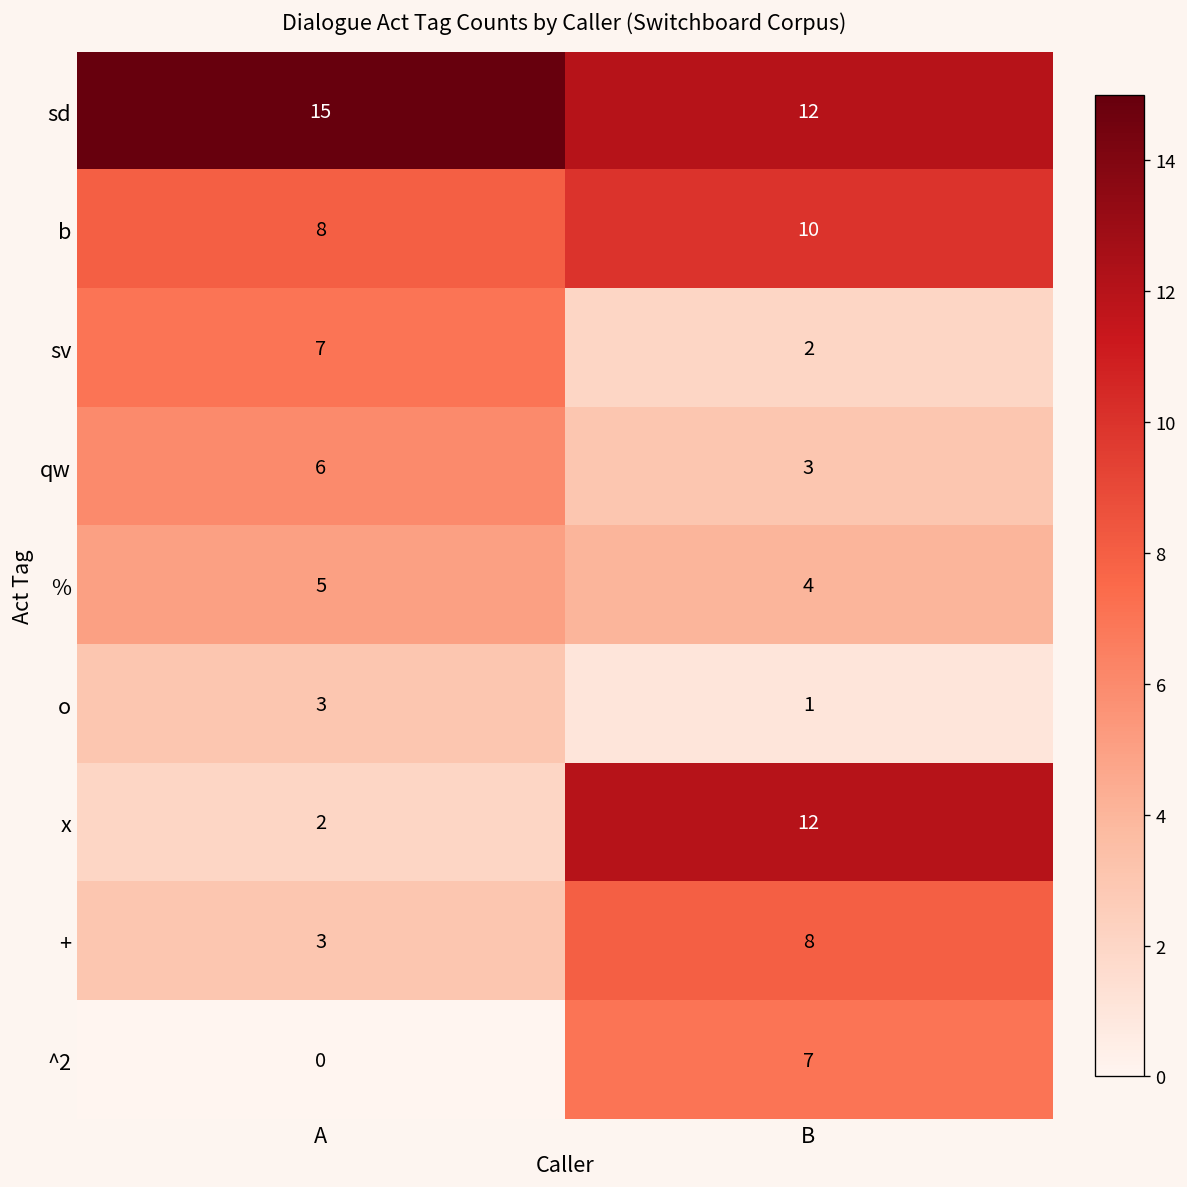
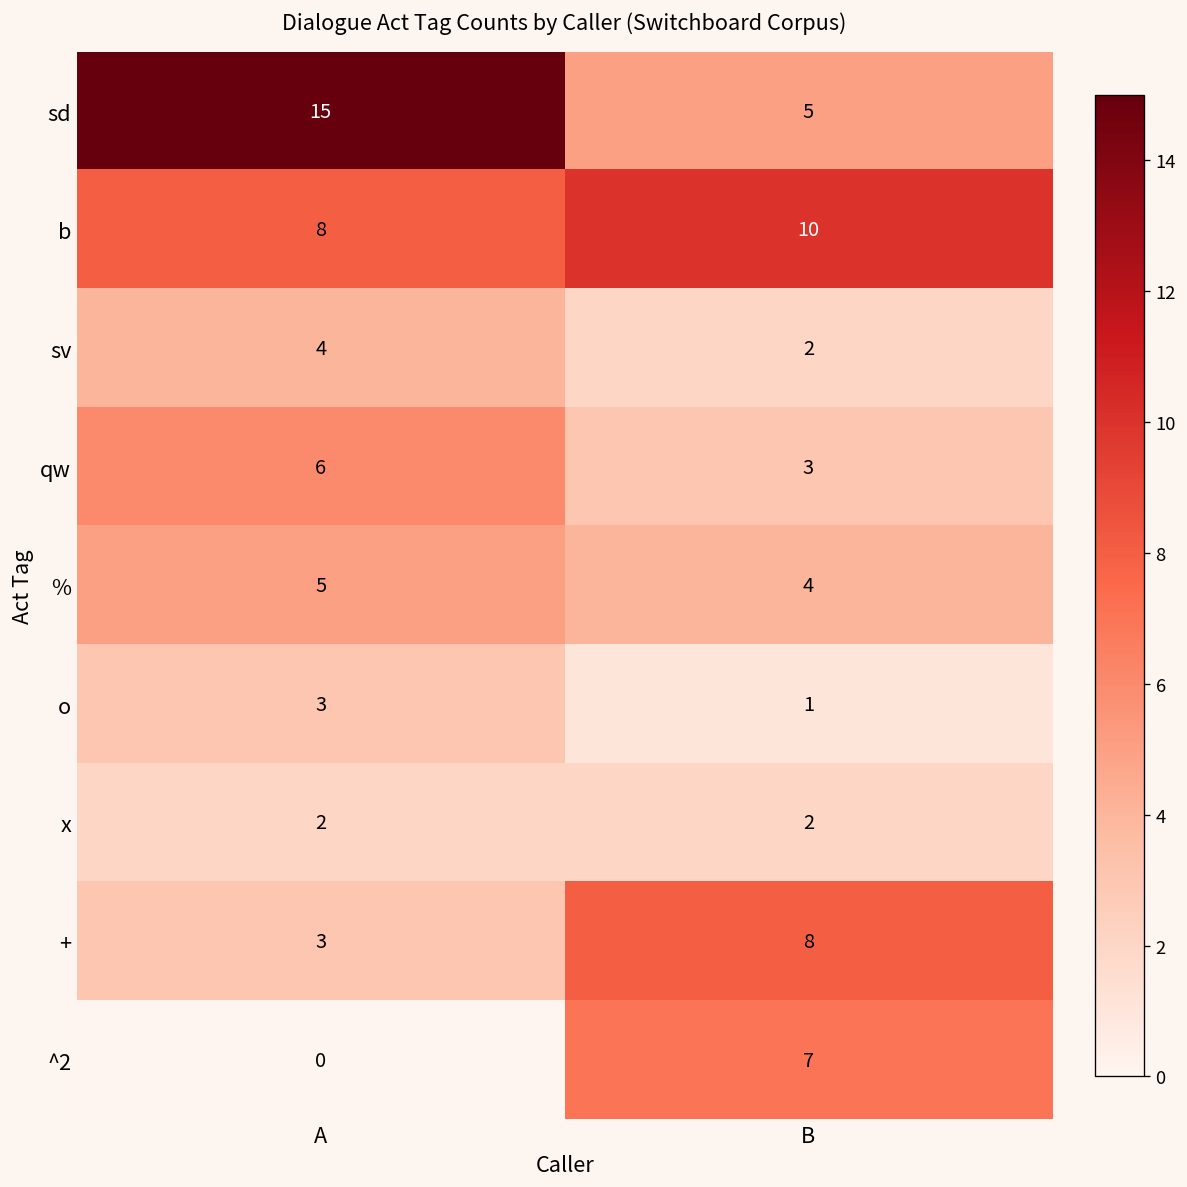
  {
    "sd": {
      "A": 15,
-     "B": 12
+     "B": 5
    },
    "b": {
      "A": 8,
      "B": 10
    },
    "sv": {
-     "A": 7,
+     "A": 4,
      "B": 2
    },
    "qw": {
      "A": 6,
      "B": 3
    },
    "%": {
      "A": 5,
      "B": 4
    },
    "o": {
      "A": 3,
      "B": 1
    },
    "x": {
      "A": 2,
-     "B": 12
+     "B": 2
    },
    "+": {
      "A": 3,
      "B": 8
    },
    "^2": {
      "A": 0,
      "B": 7
    }
  }
